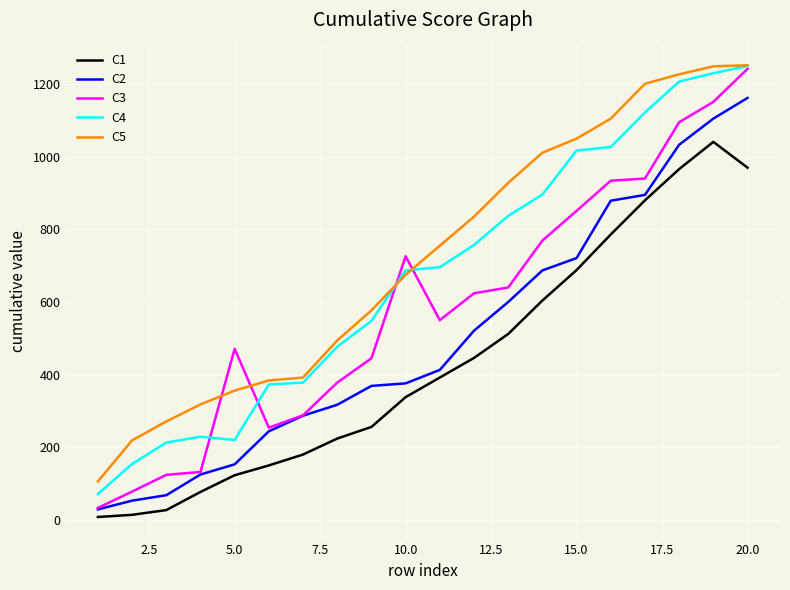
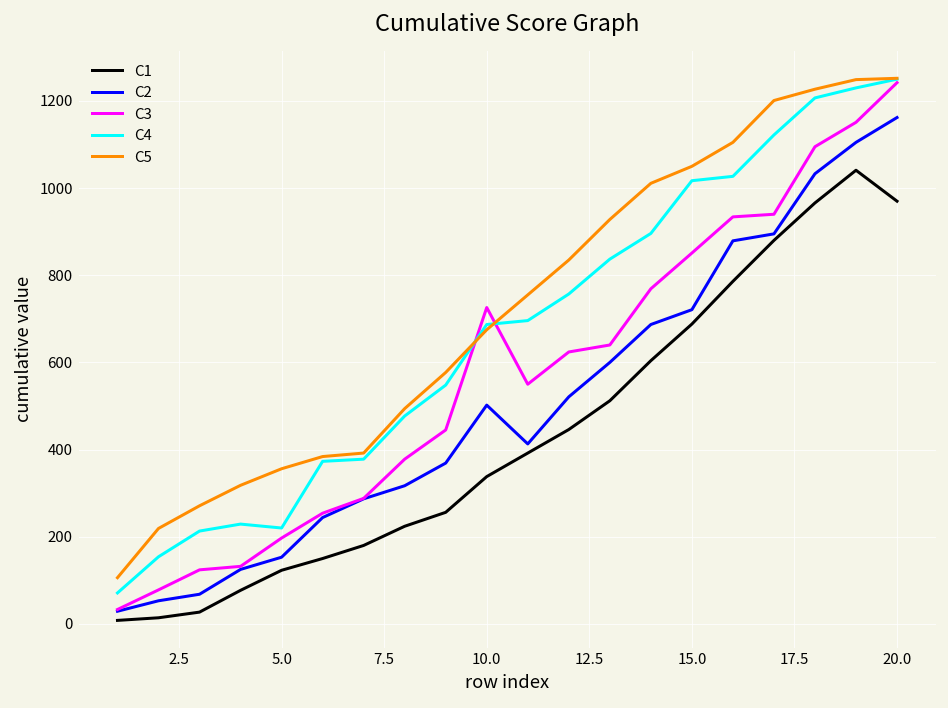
  {
    "C1": {
      "5.0": 120,
      "10.0": 340,
      "15.0": 690,
      "20.0": 970
    },
    "C2": {
      "5.0": 150,
-     "10.0": 380,
+     "10.0": 500,
      "15.0": 720,
      "20.0": 1160
    },
    "C3": {
-     "5.0": 470,
+     "5.0": 200,
      "10.0": 730,
      "15.0": 850,
      "20.0": 1240
    },
    "C4": {
      "5.0": 220,
      "10.0": 690,
      "15.0": 1020
    },
    "C5": {
      "5.0": 360,
      "10.0": 680,
      "15.0": 1050
    }
  }
